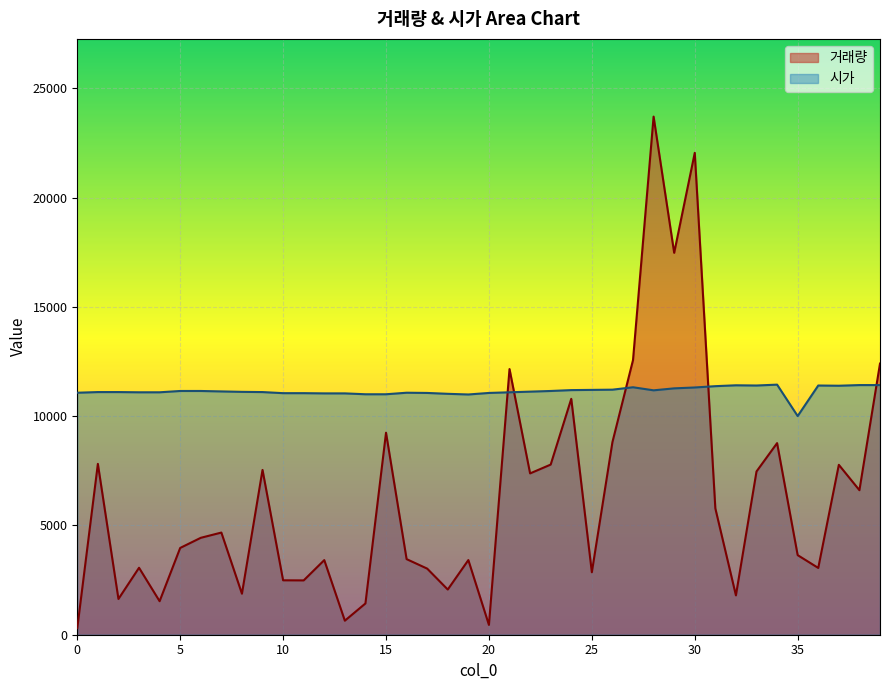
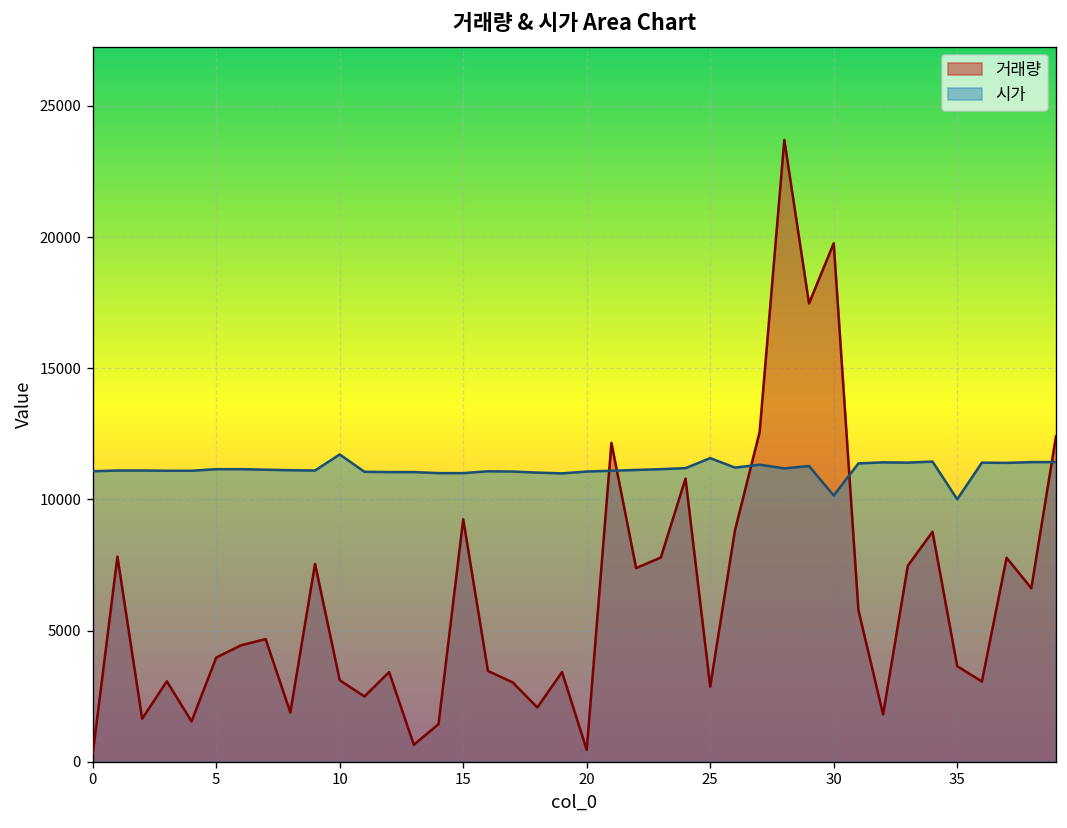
  {
    "거래량": {
      "0": 300,
      "5": 4000,
-     "10": 2500,
+     "10": 3100,
      "15": 9200,
      "20": 400,
      "25": 2900,
-     "30": 22000,
+     "30": 19800,
      "35": 3600
    },
    "시가": {
      "0": 11100,
      "5": 11200,
-     "10": 11100,
+     "10": 11700,
      "15": 11000,
      "20": 11100,
-     "25": 11200,
-     "30": 11300,
+     "25": 11600,
+     "30": 10100,
      "35": 10000
    }
  }
